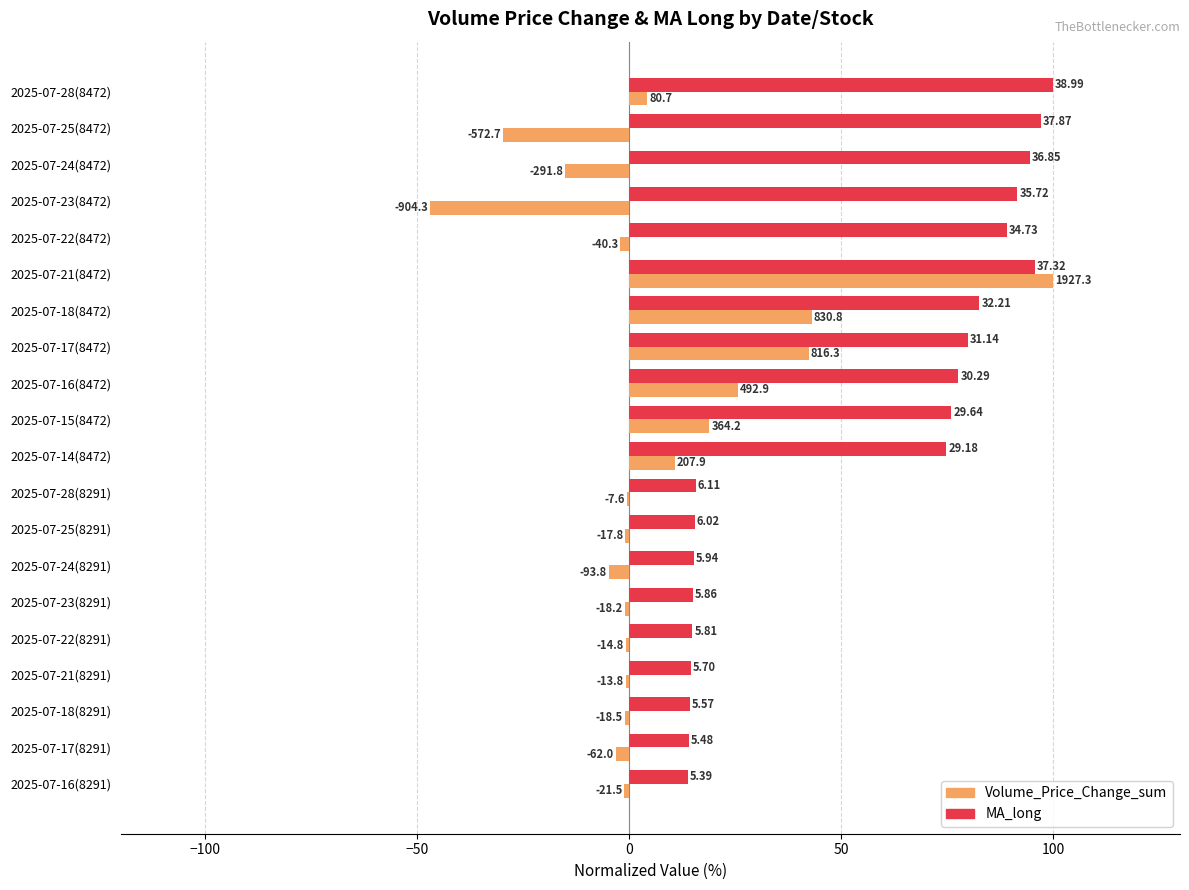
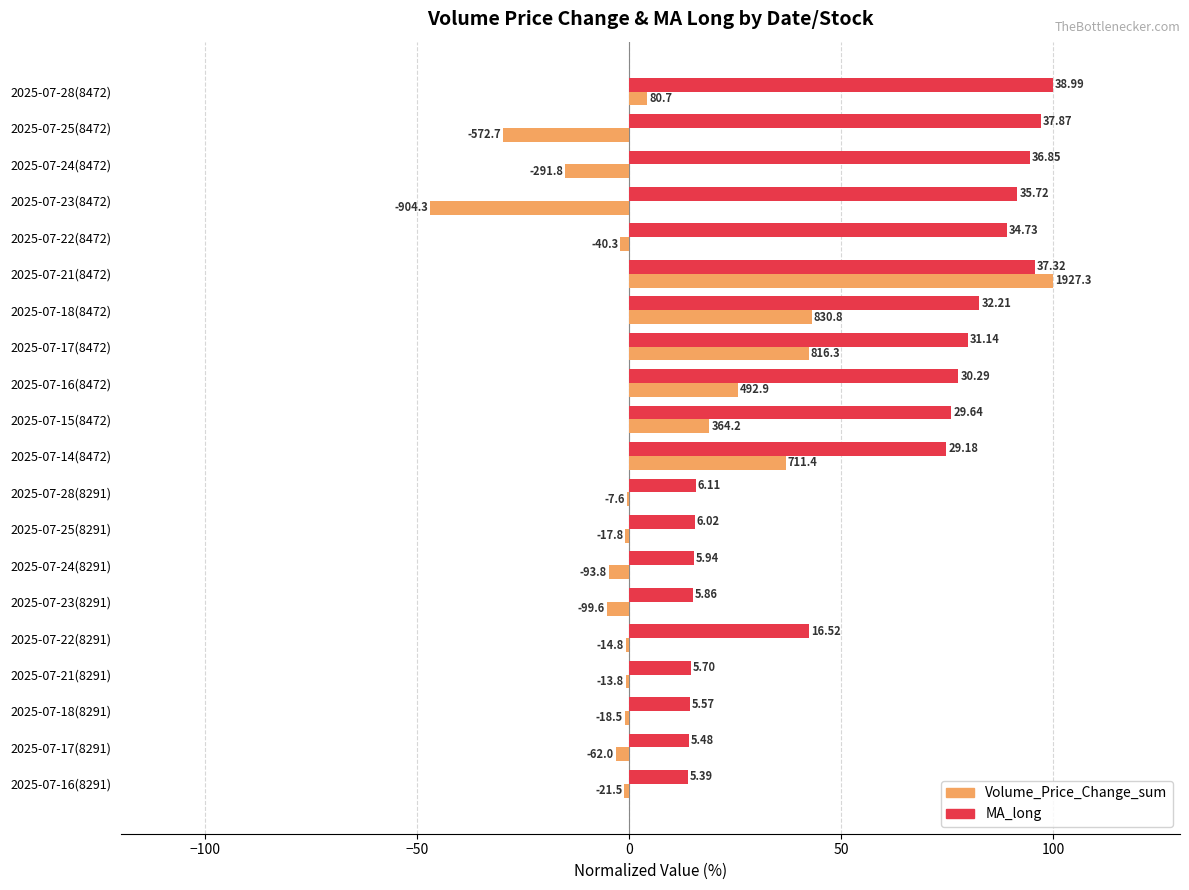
  {
    "Volume_Price_Change_sum": {
-     "2025-07-14(8472)": 207.9,
-     "2025-07-23(8291)": -18.2
+     "2025-07-14(8472)": 711.4,
+     "2025-07-23(8291)": -99.6
    },
    "MA_long": {
-     "2025-07-22(8291)": 5.81
+     "2025-07-22(8291)": 16.52
    }
  }
